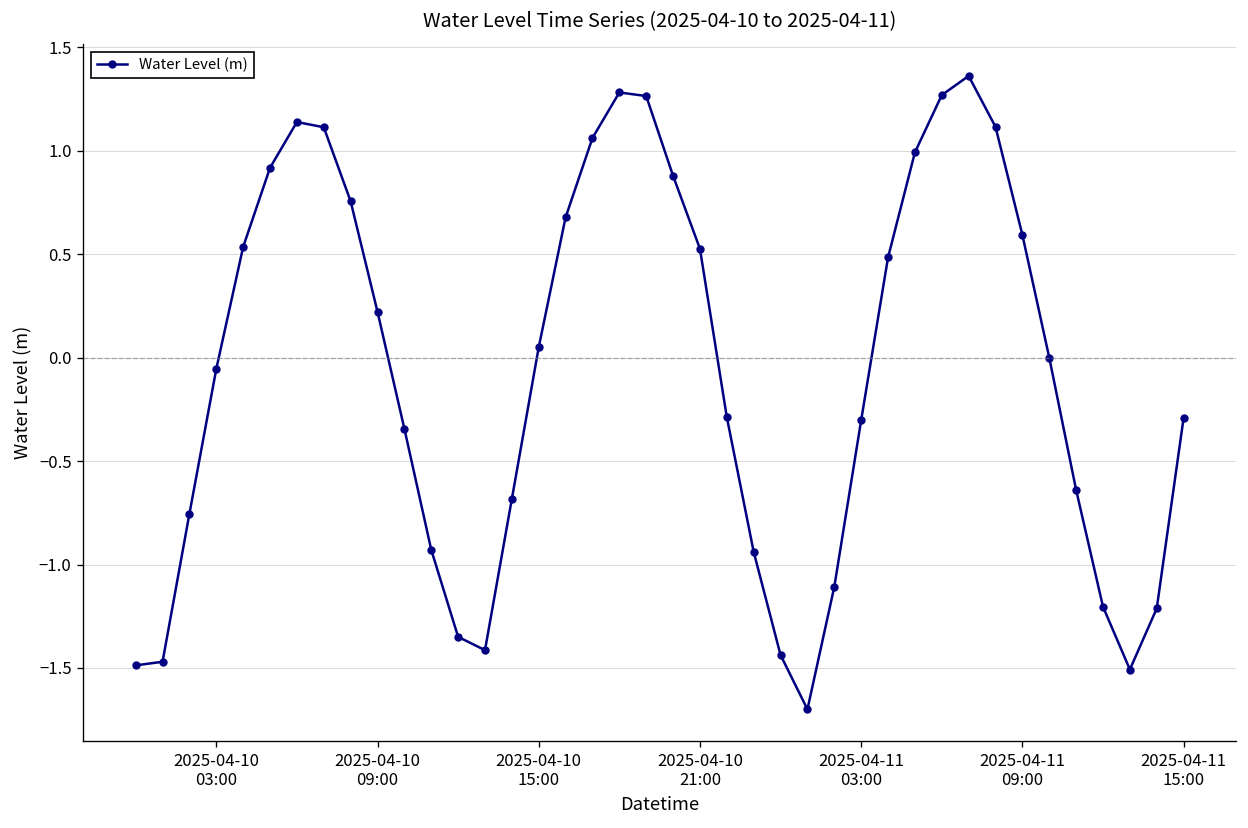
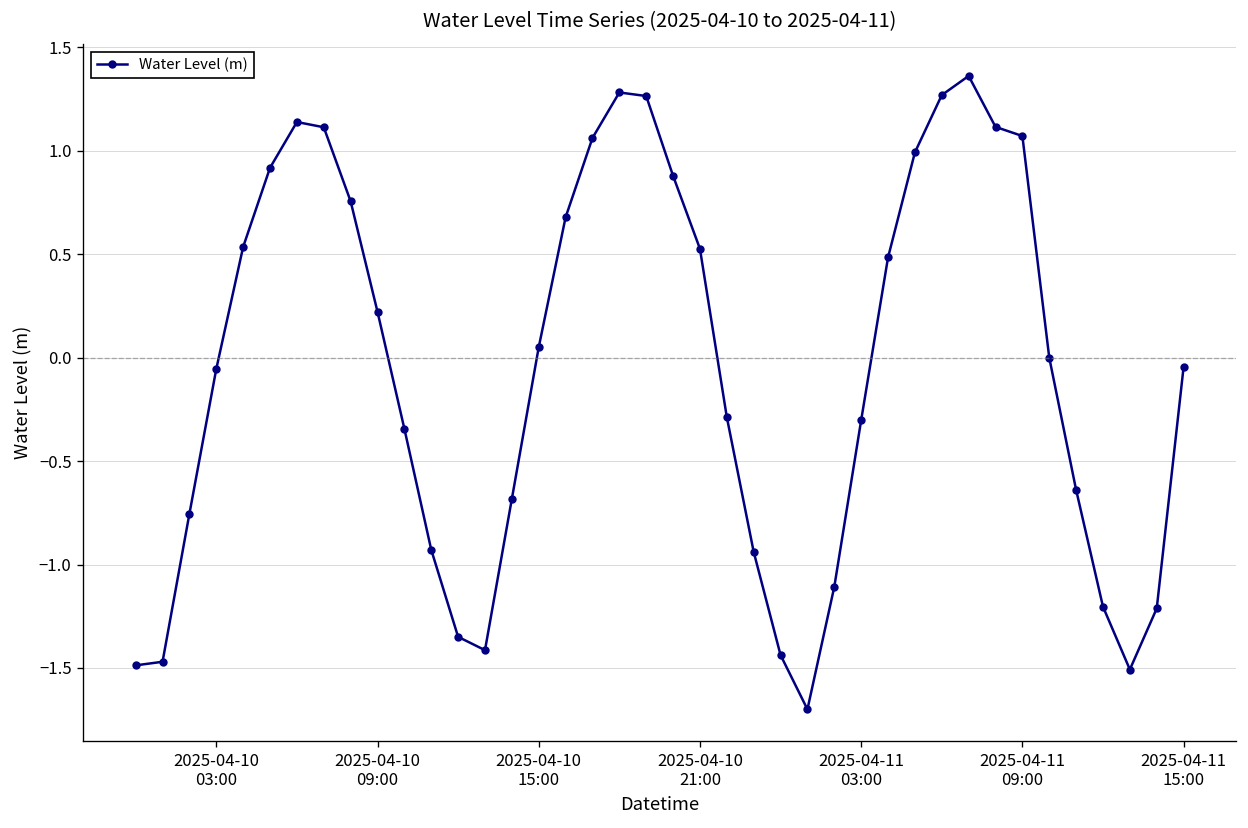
  {
    "2025-04-10 03:00": -0.05,
    "2025-04-10 09:00": 0.22,
    "2025-04-10 15:00": 0.05,
    "2025-04-10 21:00": 0.53,
    "2025-04-11 03:00": -0.30,
-   "2025-04-11 09:00": 0.59,
-   "2025-04-11 15:00": -0.29
+   "2025-04-11 09:00": 1.07,
+   "2025-04-11 15:00": -0.05
  }
